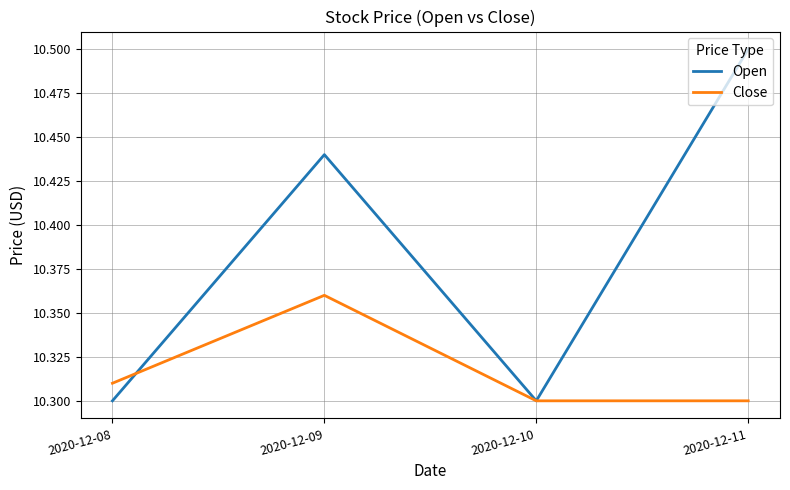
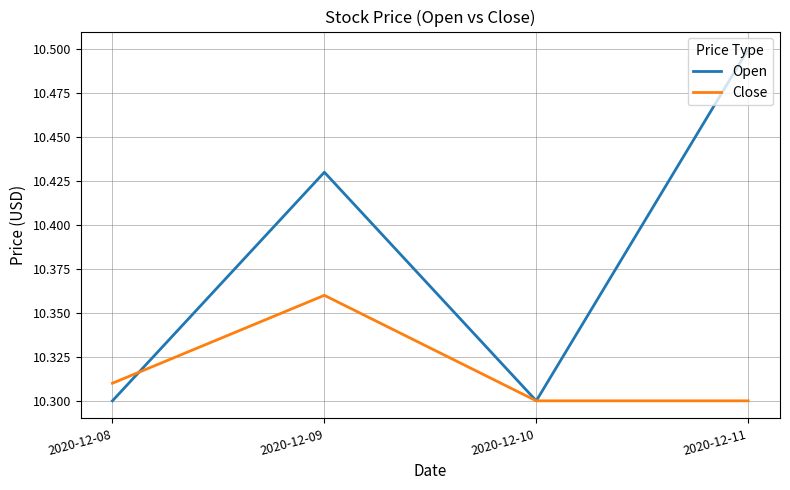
  {
    "Open": {
      "2020-12-08": 10.30,
-     "2020-12-09": 10.44
+     "2020-12-09": 10.43
    },
    "Close": {
      "2020-12-08": 10.31,
      "2020-12-09": 10.36,
      "2020-12-11": 10.30
    }
  }
